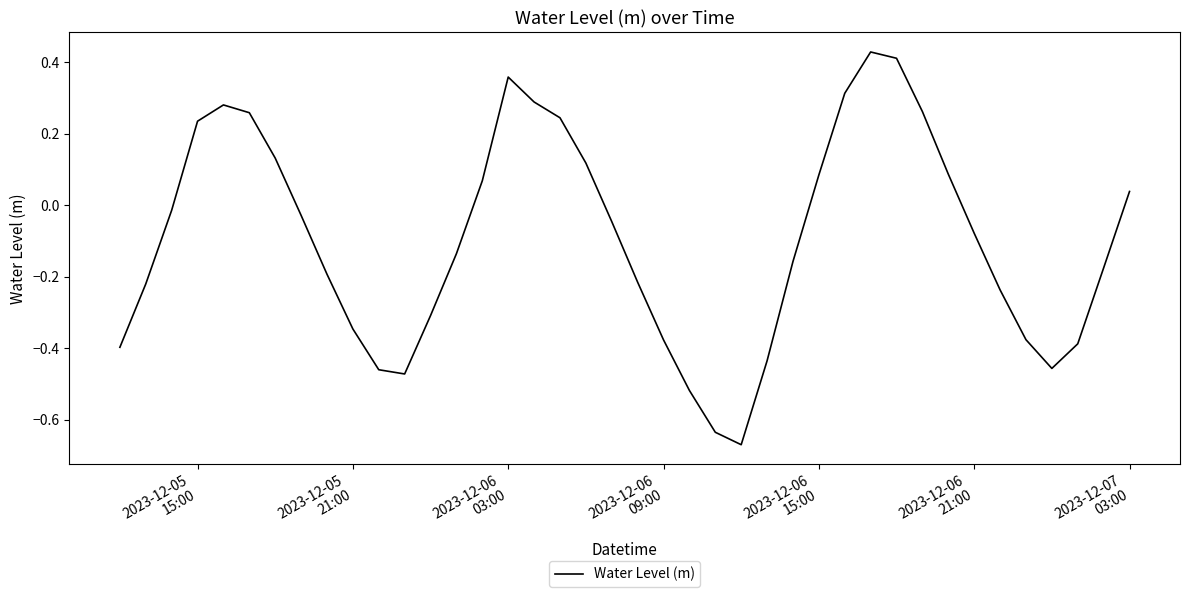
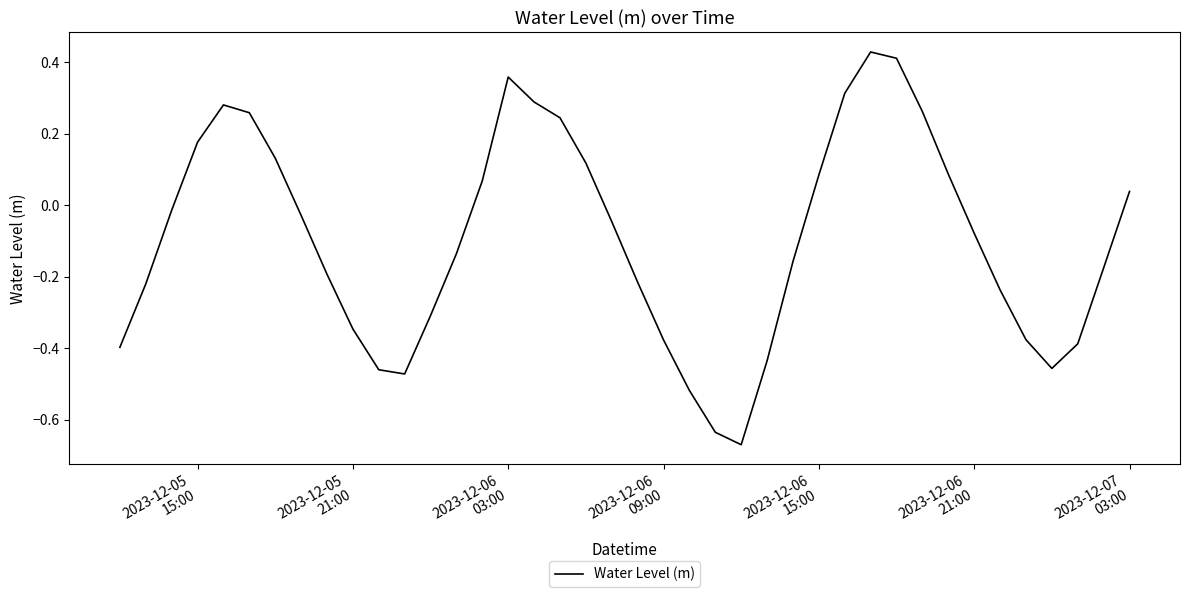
  {
-   "2023-12-05 15:00": 0.24,
+   "2023-12-05 15:00": 0.18,
    "2023-12-05 21:00": -0.35,
    "2023-12-06 03:00": 0.36,
    "2023-12-06 09:00": -0.38,
    "2023-12-06 15:00": 0.08,
    "2023-12-06 21:00": -0.08,
    "2023-12-07 03:00": 0.04
  }
